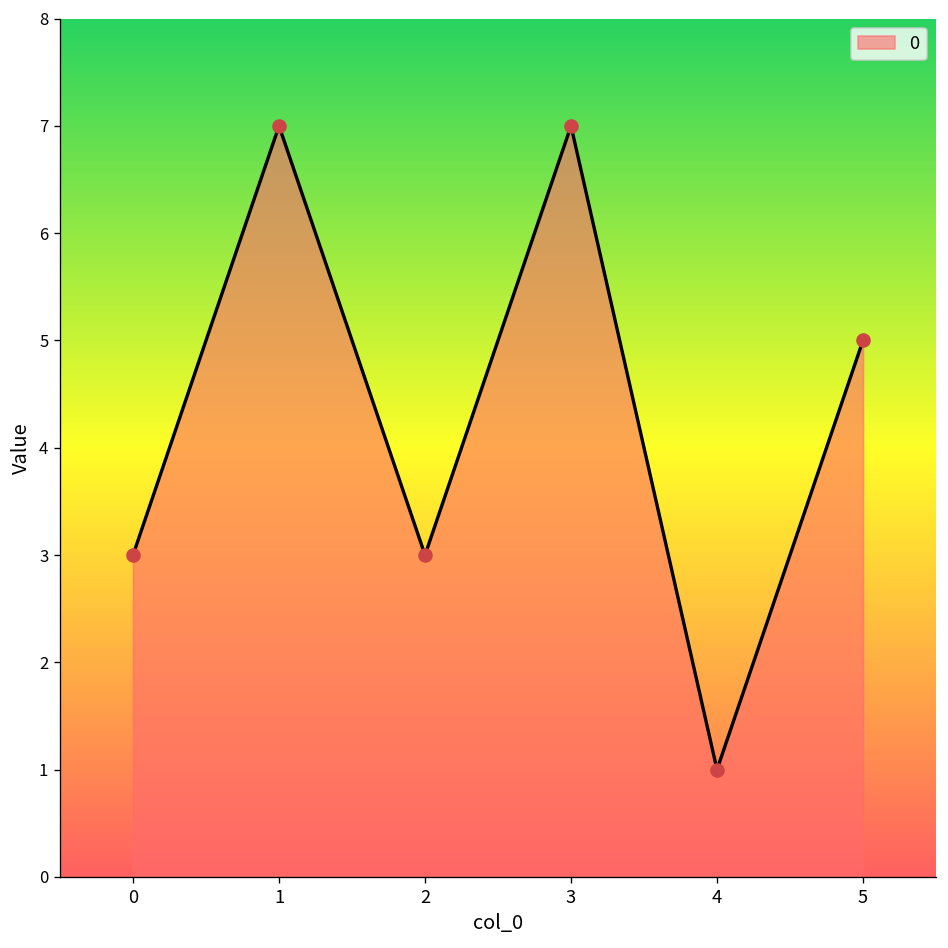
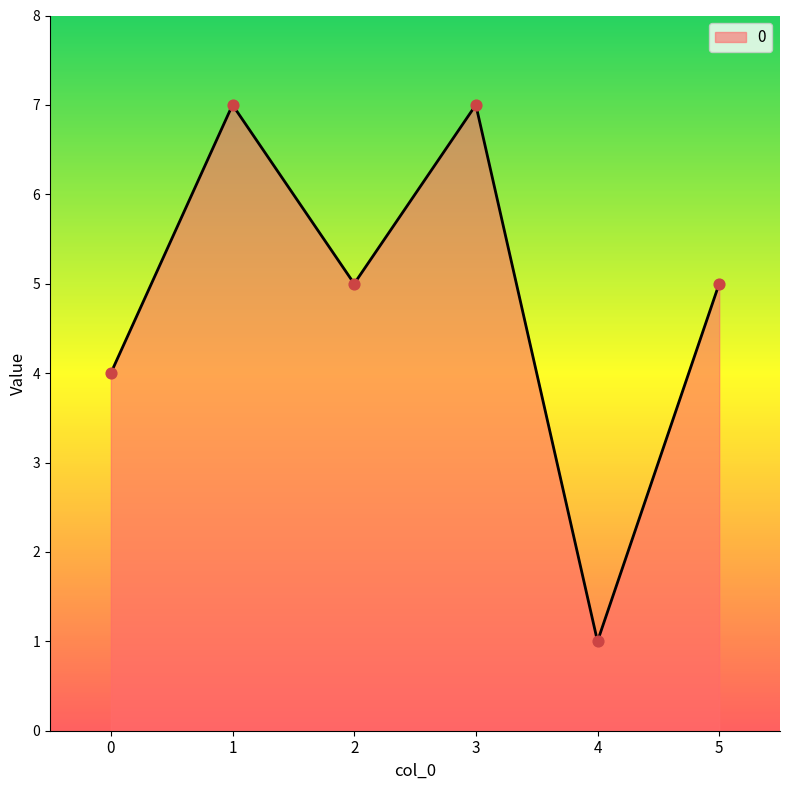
  {
-   "0": 3,
+   "0": 4,
    "1": 7,
-   "2": 3,
+   "2": 5,
    "3": 7,
    "4": 1,
    "5": 5
  }
